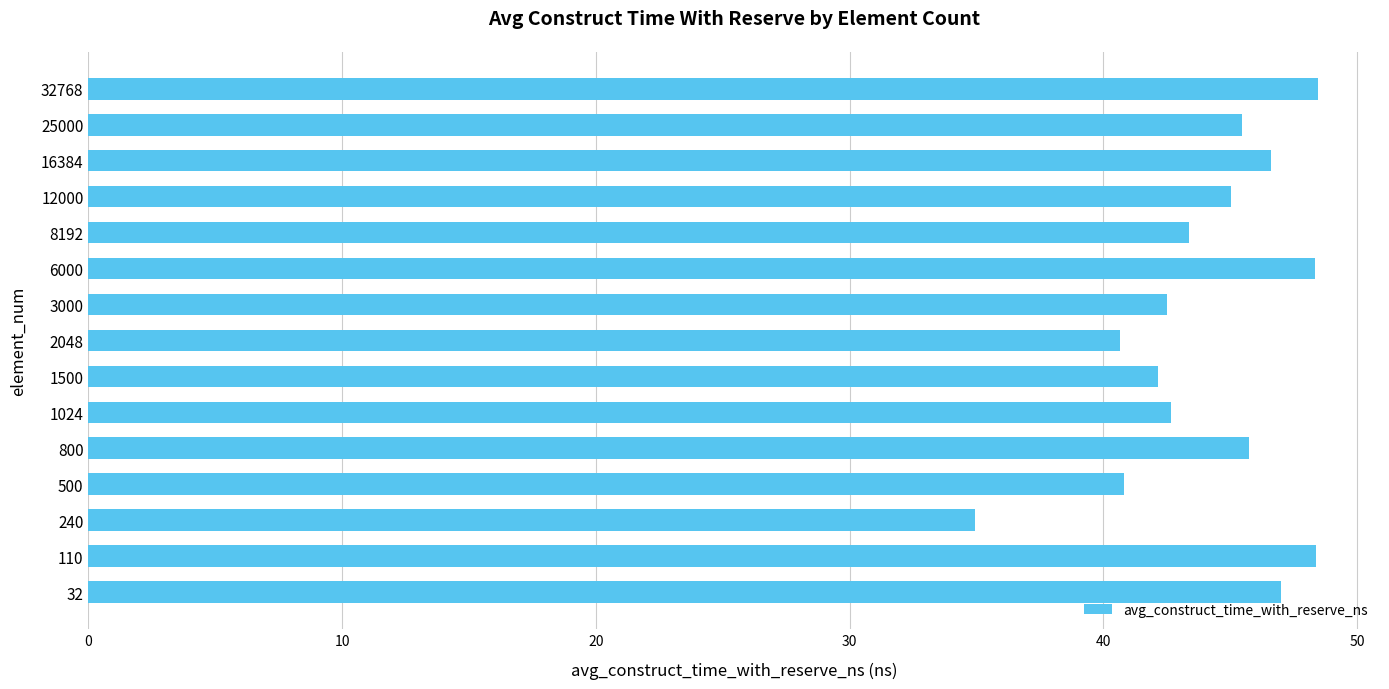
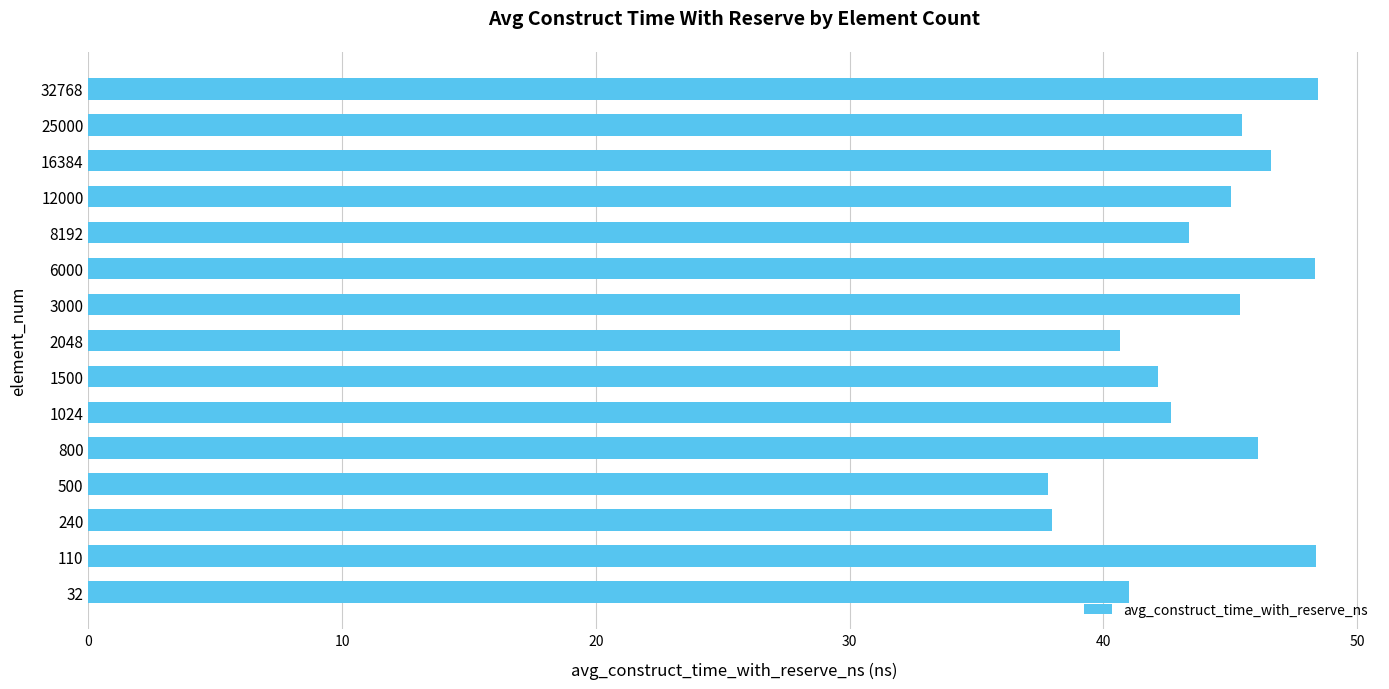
  {
    "32768": 48.5,
    "25000": 45.5,
    "16384": 46.6,
    "12000": 45.0,
    "8192": 43.4,
    "6000": 48.3,
-   "3000": 42.5,
+   "3000": 45.4,
    "2048": 40.7,
    "1500": 42.2,
    "1024": 42.7,
-   "800": 45.7,
-   "500": 40.8,
-   "240": 35.0,
+   "800": 46.1,
+   "500": 37.8,
+   "240": 38.0,
    "110": 48.4,
-   "32": 47.0
+   "32": 41.0
  }
